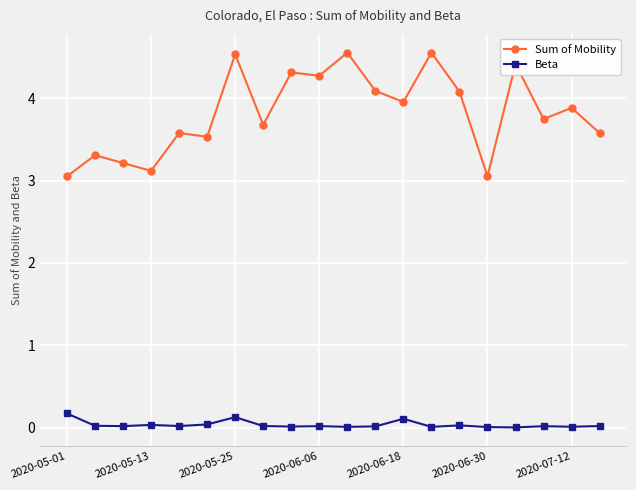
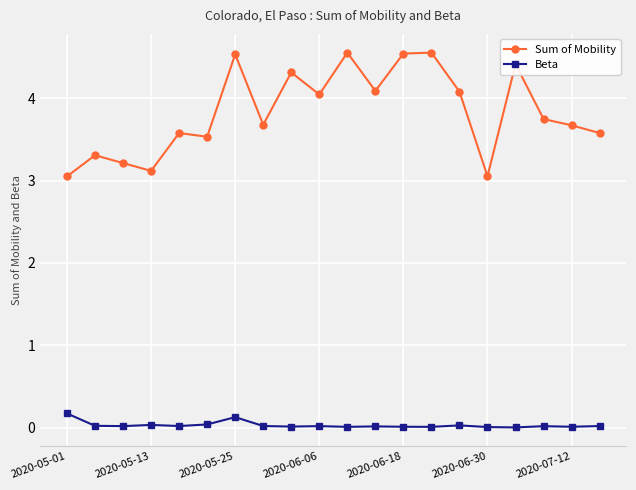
  {
    "Sum of Mobility": {
      "2020-05-01": 3.1,
      "2020-05-13": 3.1,
      "2020-05-25": 4.5,
-     "2020-06-06": 4.3,
-     "2020-06-18": 4.0,
+     "2020-06-06": 4.0,
+     "2020-06-18": 4.5,
      "2020-06-30": 3.1,
-     "2020-07-12": 3.9
+     "2020-07-12": 3.7
    },
    "Beta": {
      "2020-05-01": 0.2,
      "2020-05-13": 0.0,
      "2020-05-25": 0.1,
      "2020-06-06": 0.0,
-     "2020-06-18": 0.1,
+     "2020-06-18": 0.0,
      "2020-06-30": 0.0,
      "2020-07-12": 0.0
    }
  }
